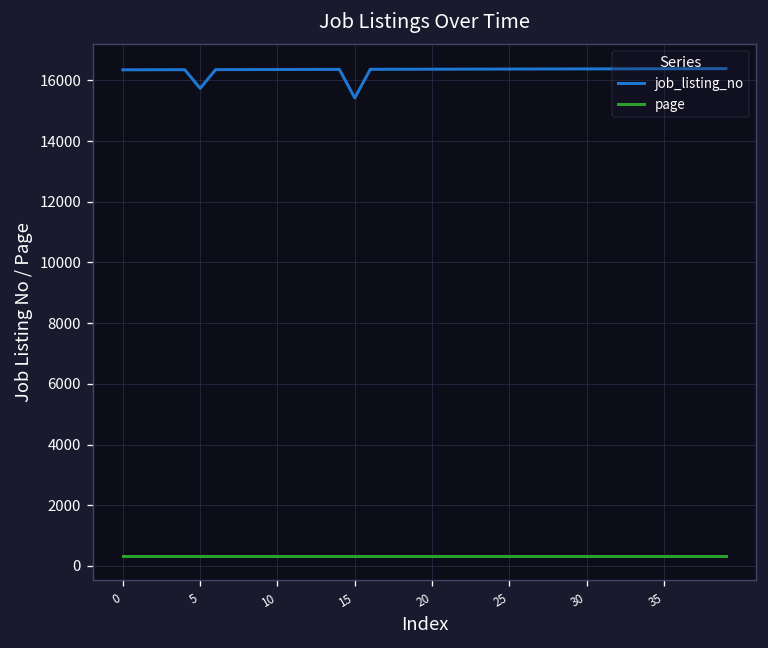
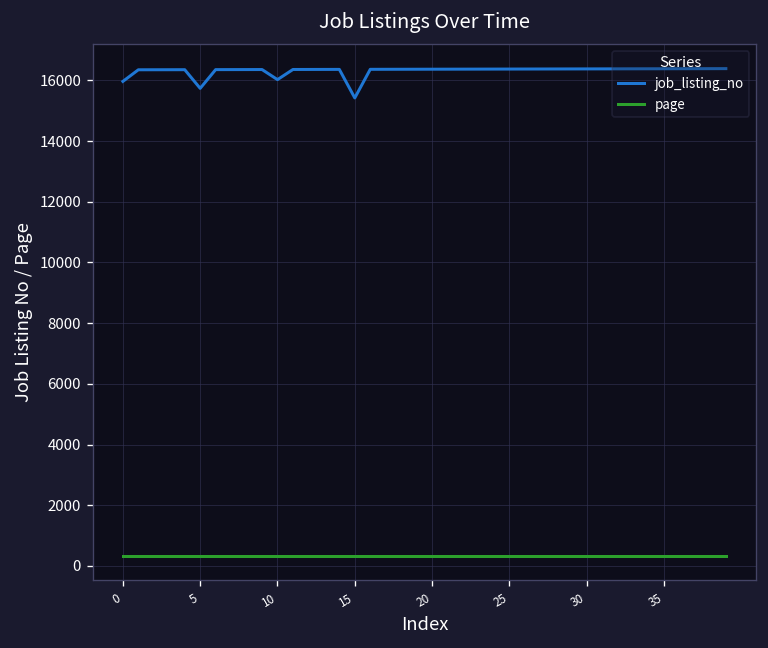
  {
    "job_listing_no": {
-     "0": 16400,
+     "0": 16000,
      "5": 15700,
-     "10": 16400,
+     "10": 16000,
      "15": 15400,
      "20": 16400,
      "25": 16400,
      "30": 16400
    },
    "page": {
      "0": 300,
      "5": 300,
      "10": 300,
      "15": 300,
      "20": 300,
      "25": 300,
      "30": 300,
      "35": 300
    }
  }
